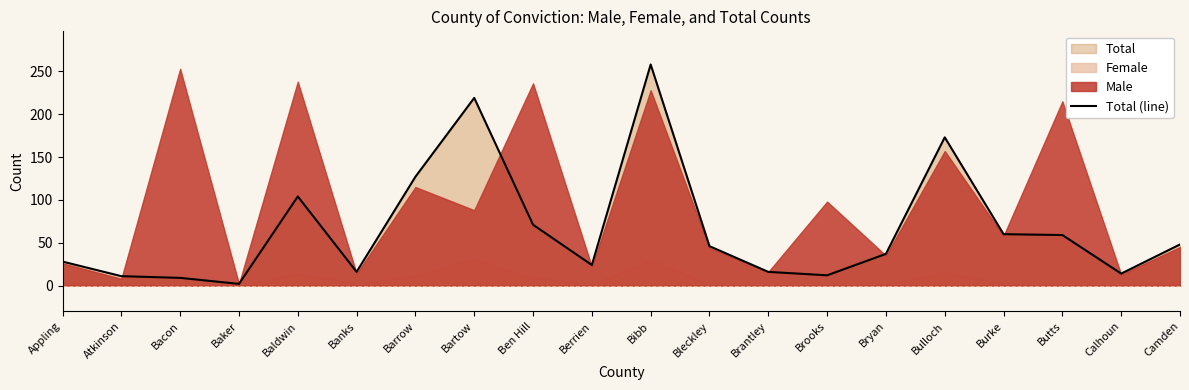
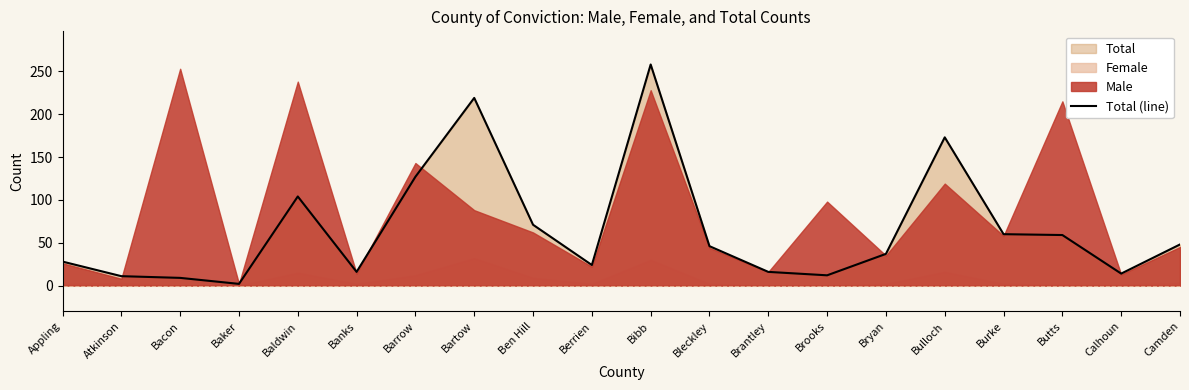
  {
    "Male": {
      "Bacon": 250,
      "Baldwin": 240,
-     "Barrow": 120,
+     "Barrow": 140,
      "Bartow": 90,
-     "Ben Hill": 240,
+     "Ben Hill": 60,
      "Bibb": 230,
      "Brooks": 100,
-     "Bulloch": 160,
+     "Bulloch": 120,
      "Butts": 220
    }
  }
